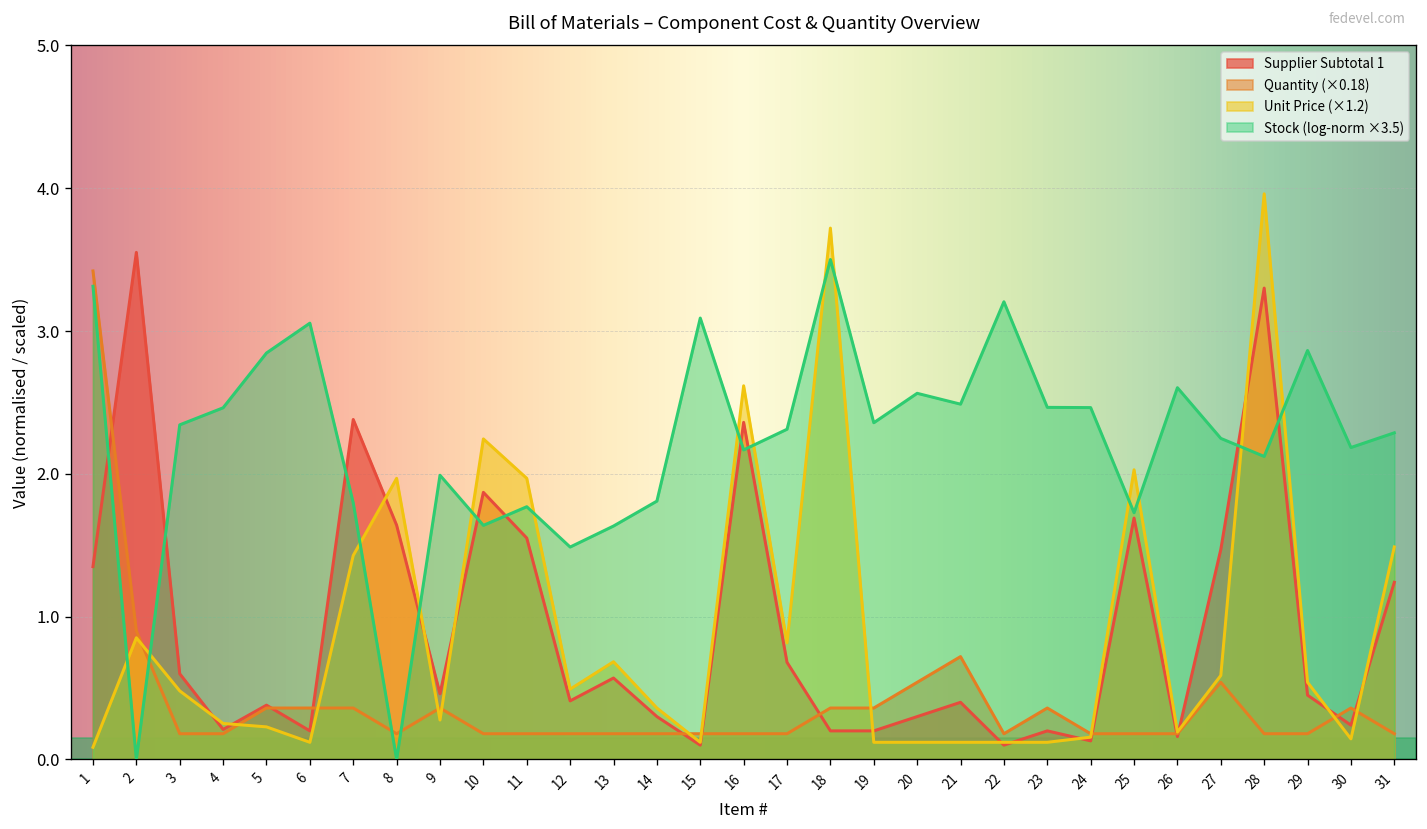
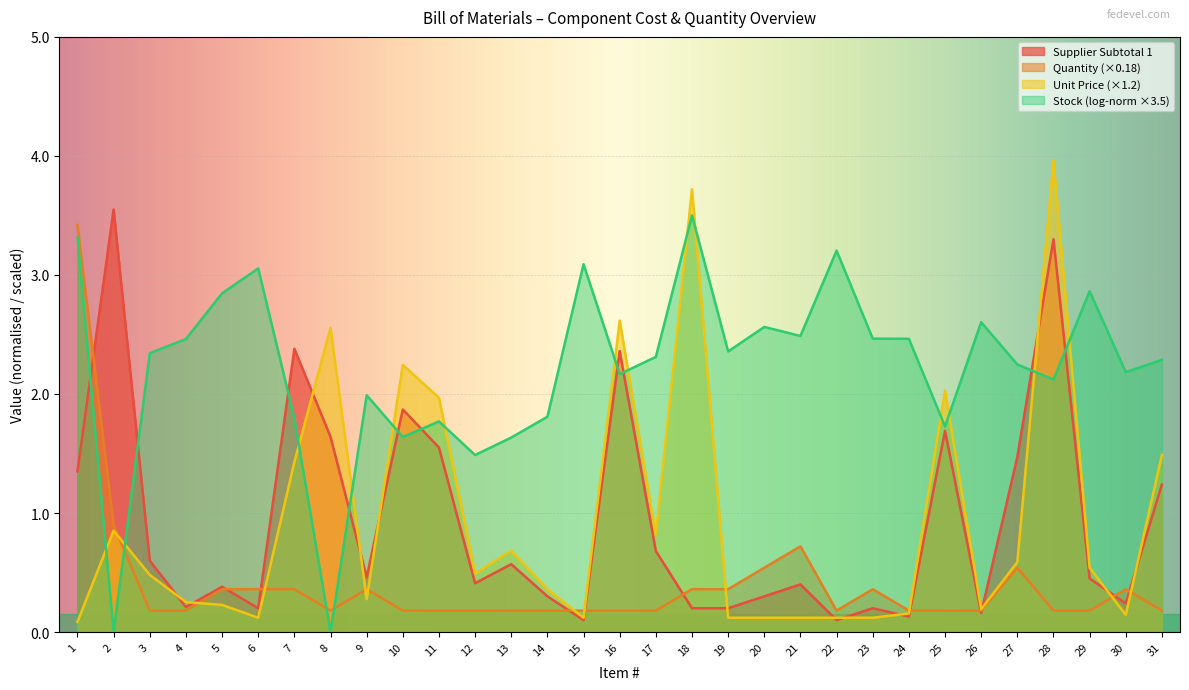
  {
    "Unit Price (×1.2)": {
      "2": 0.85,
      "3": 0.48,
      "4": 0.25,
      "5": 0.23,
      "7": 1.43,
-     "8": 1.97,
+     "8": 2.56,
      "9": 0.28,
      "10": 2.24,
      "11": 1.97,
      "12": 0.49,
      "13": 0.68,
      "14": 0.36,
      "16": 2.62,
      "17": 0.82,
      "18": 3.72,
      "24": 0.16,
      "25": 2.03,
      "27": 0.59,
      "28": 3.96,
      "29": 0.54,
      "31": 1.49
    },
    "Stock (log-norm ×3.5)": {
      "1": 3.31,
      "3": 2.34,
      "4": 2.46,
      "5": 2.85,
      "6": 3.05,
      "7": 1.80,
      "9": 1.99,
      "10": 1.64,
      "11": 1.77,
      "12": 1.49,
      "13": 1.63,
      "14": 1.81,
      "15": 3.09,
      "16": 2.17,
      "17": 2.31,
      "18": 3.50,
      "19": 2.36,
      "20": 2.56,
      "21": 2.49,
      "22": 3.20,
      "23": 2.46,
      "24": 2.46,
      "25": 1.73,
      "26": 2.60,
      "27": 2.25,
      "28": 2.12,
      "29": 2.86,
      "30": 2.18,
      "31": 2.29
    }
  }
